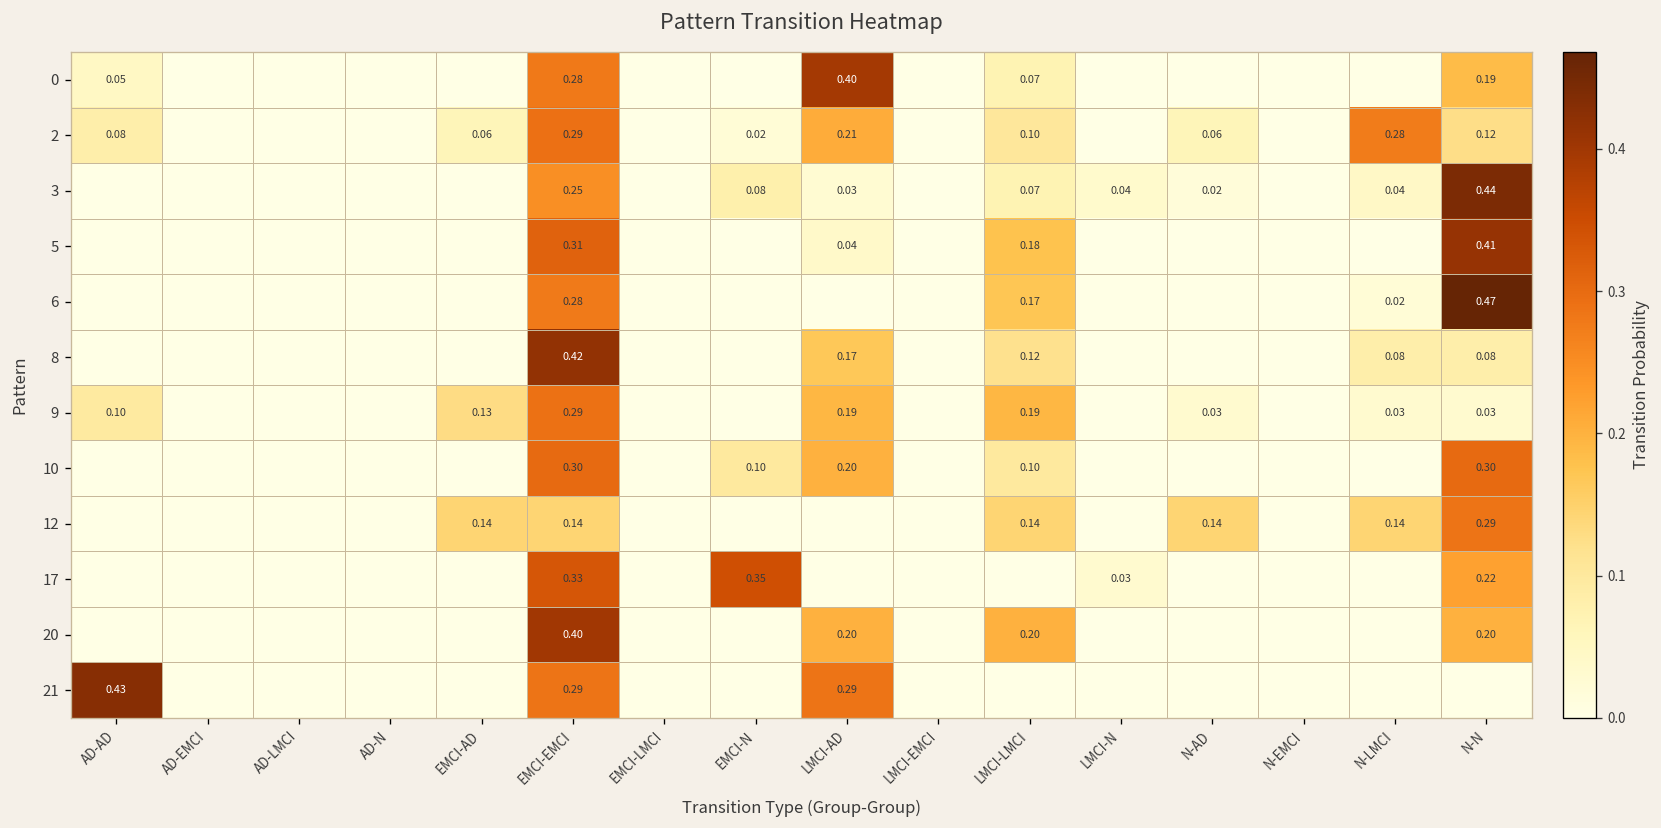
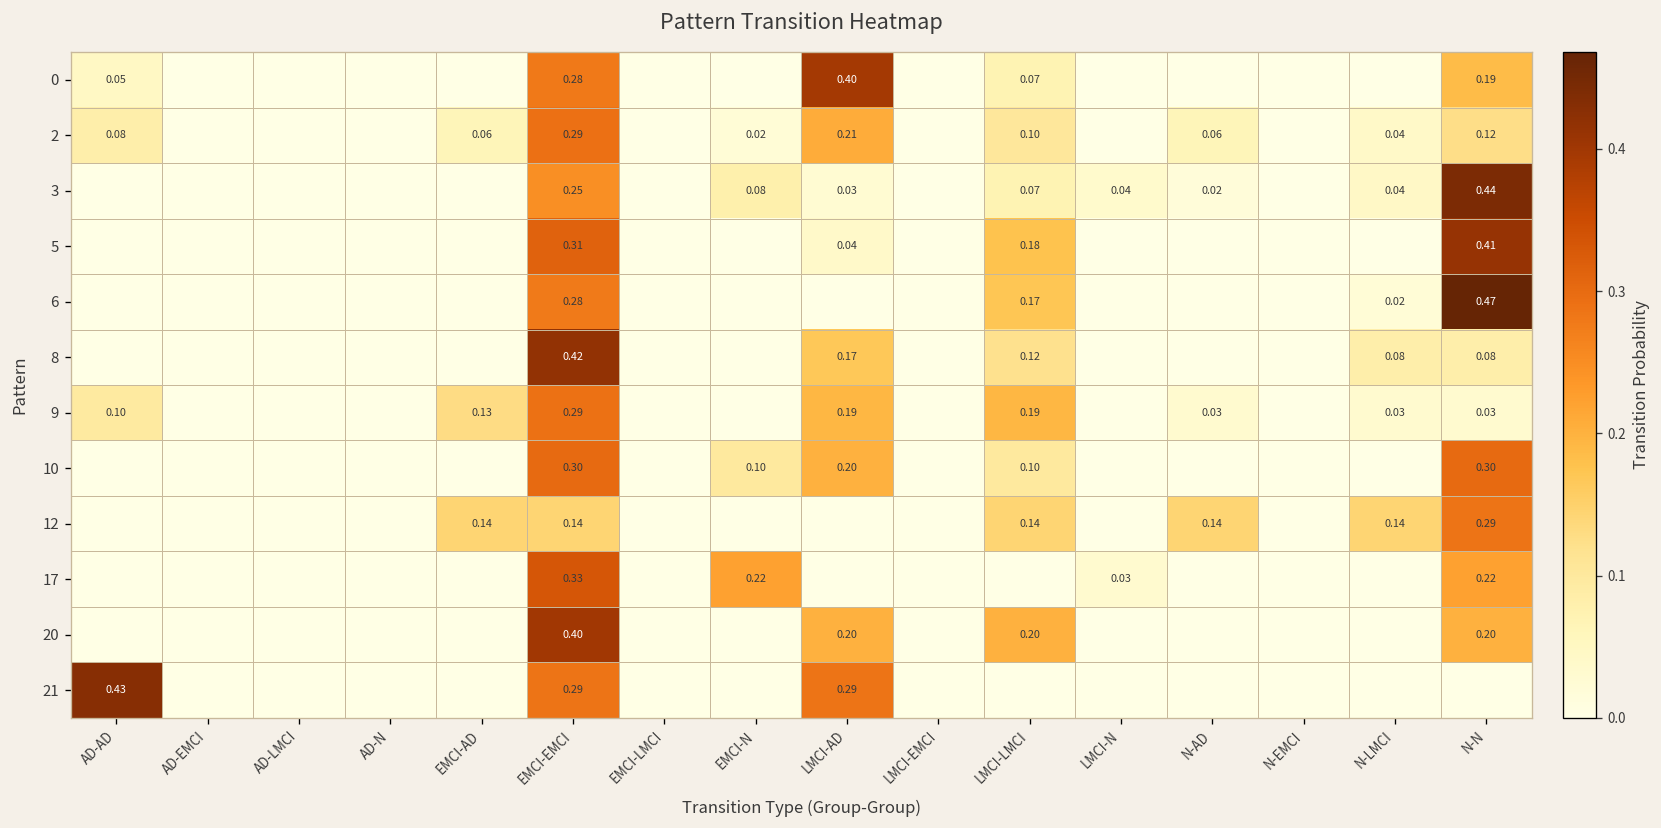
  {
    "0": {
      "AD-AD": 0.05,
      "EMCI-EMCI": 0.28,
      "LMCI-AD": 0.40,
      "LMCI-LMCI": 0.07,
      "N-N": 0.19
    },
    "2": {
      "AD-AD": 0.08,
      "EMCI-AD": 0.06,
      "EMCI-EMCI": 0.29,
      "EMCI-N": 0.02,
      "LMCI-AD": 0.21,
      "LMCI-LMCI": 0.10,
      "N-AD": 0.06,
-     "N-LMCI": 0.28,
+     "N-LMCI": 0.04,
      "N-N": 0.12
    },
    "3": {
      "EMCI-EMCI": 0.25,
      "EMCI-N": 0.08,
      "LMCI-AD": 0.03,
      "LMCI-LMCI": 0.07,
      "LMCI-N": 0.04,
      "N-AD": 0.02,
      "N-LMCI": 0.04,
      "N-N": 0.44
    },
    "5": {
      "EMCI-EMCI": 0.31,
      "LMCI-AD": 0.04,
      "LMCI-LMCI": 0.18,
      "N-N": 0.41
    },
    "6": {
      "EMCI-EMCI": 0.28,
      "LMCI-LMCI": 0.17,
      "N-LMCI": 0.02,
      "N-N": 0.47
    },
    "8": {
      "EMCI-EMCI": 0.42,
      "LMCI-AD": 0.17,
      "LMCI-LMCI": 0.12,
      "N-LMCI": 0.08,
      "N-N": 0.08
    },
    "9": {
      "AD-AD": 0.10,
      "EMCI-AD": 0.13,
      "EMCI-EMCI": 0.29,
      "LMCI-AD": 0.19,
      "LMCI-LMCI": 0.19,
      "N-AD": 0.03,
      "N-LMCI": 0.03,
      "N-N": 0.03
    },
    "10": {
      "EMCI-EMCI": 0.30,
      "EMCI-N": 0.10,
      "LMCI-AD": 0.20,
      "LMCI-LMCI": 0.10,
      "N-N": 0.30
    },
    "12": {
      "EMCI-AD": 0.14,
      "EMCI-EMCI": 0.14,
      "LMCI-LMCI": 0.14,
      "N-AD": 0.14,
      "N-LMCI": 0.14,
      "N-N": 0.29
    },
    "17": {
      "EMCI-EMCI": 0.33,
-     "EMCI-N": 0.35,
+     "EMCI-N": 0.22,
      "LMCI-N": 0.03,
      "N-N": 0.22
    },
    "20": {
      "EMCI-EMCI": 0.40,
      "LMCI-AD": 0.20,
      "LMCI-LMCI": 0.20,
      "N-N": 0.20
    },
    "21": {
      "AD-AD": 0.43,
      "EMCI-EMCI": 0.29,
      "LMCI-AD": 0.29
    }
  }
